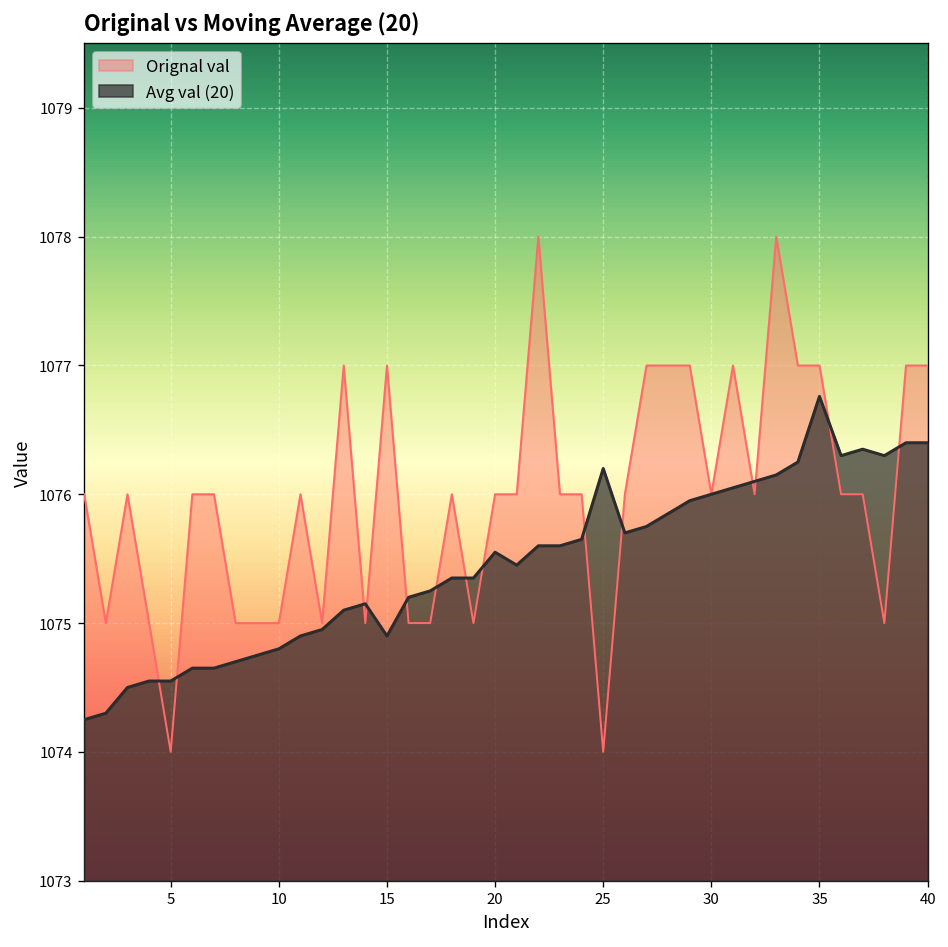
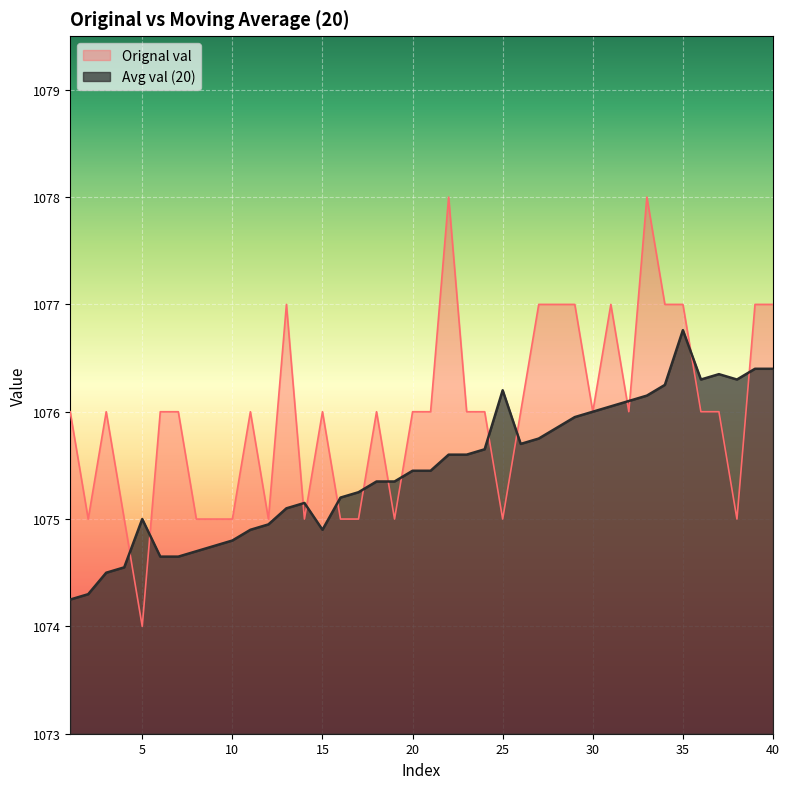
  {
    "Orignal val": {
      "5": 1074,
      "10": 1075,
-     "15": 1077,
+     "15": 1076,
      "20": 1076,
-     "25": 1074,
+     "25": 1075,
      "35": 1077,
      "40": 1077
    },
    "Avg val (20)": {
-     "5": 1074.55,
+     "5": 1075.00,
      "10": 1074.80,
      "15": 1074.90,
-     "20": 1075.55,
+     "20": 1075.45,
      "25": 1076.20,
      "35": 1076.76,
      "40": 1076.40
    }
  }
